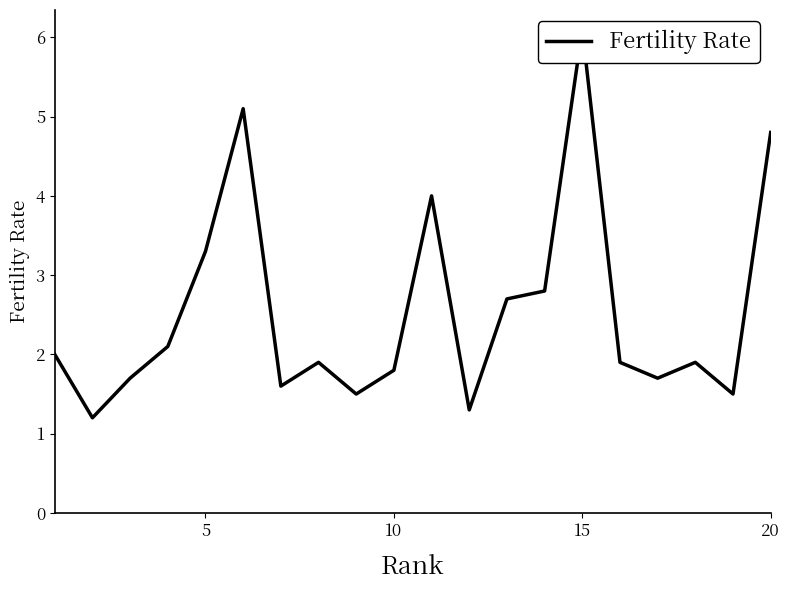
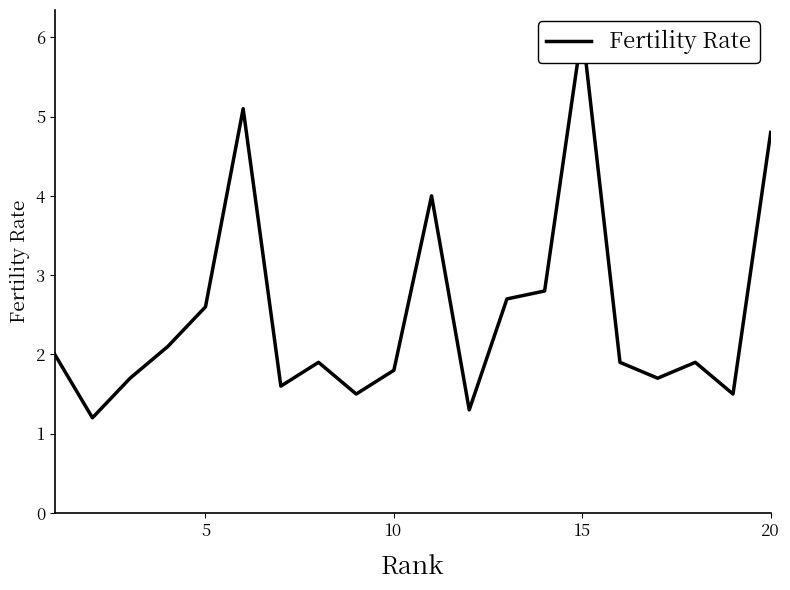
  {
-   "5": 3.3,
+   "5": 2.6,
    "10": 1.8,
    "20": 4.8
  }
